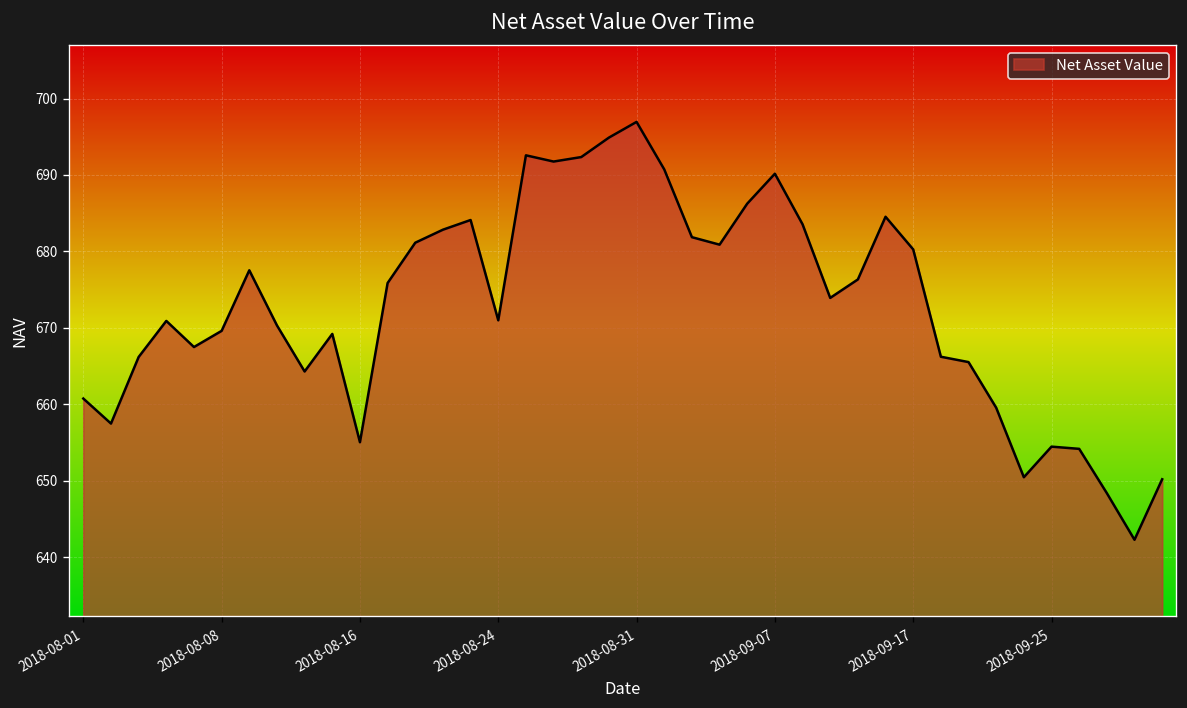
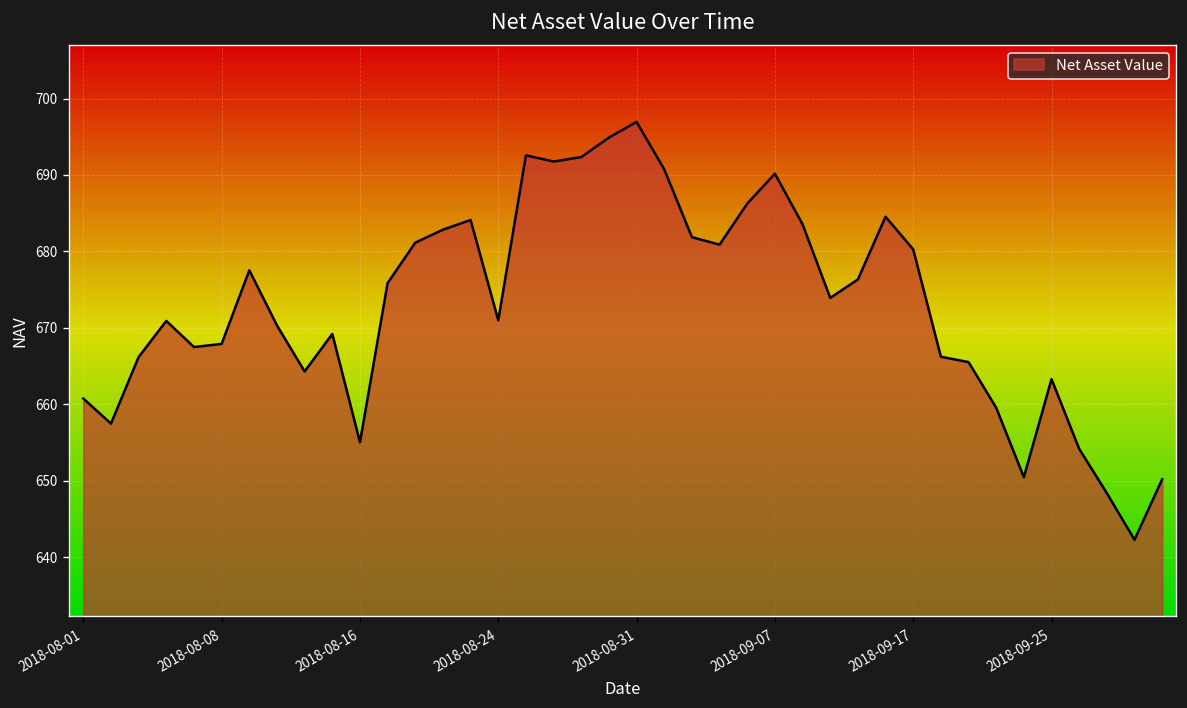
  {
    "2018-08-01": 661,
-   "2018-08-08": 670,
+   "2018-08-08": 668,
    "2018-08-16": 655,
    "2018-08-24": 671,
    "2018-08-31": 697,
    "2018-09-07": 690,
    "2018-09-17": 680,
-   "2018-09-25": 654
+   "2018-09-25": 663
  }
